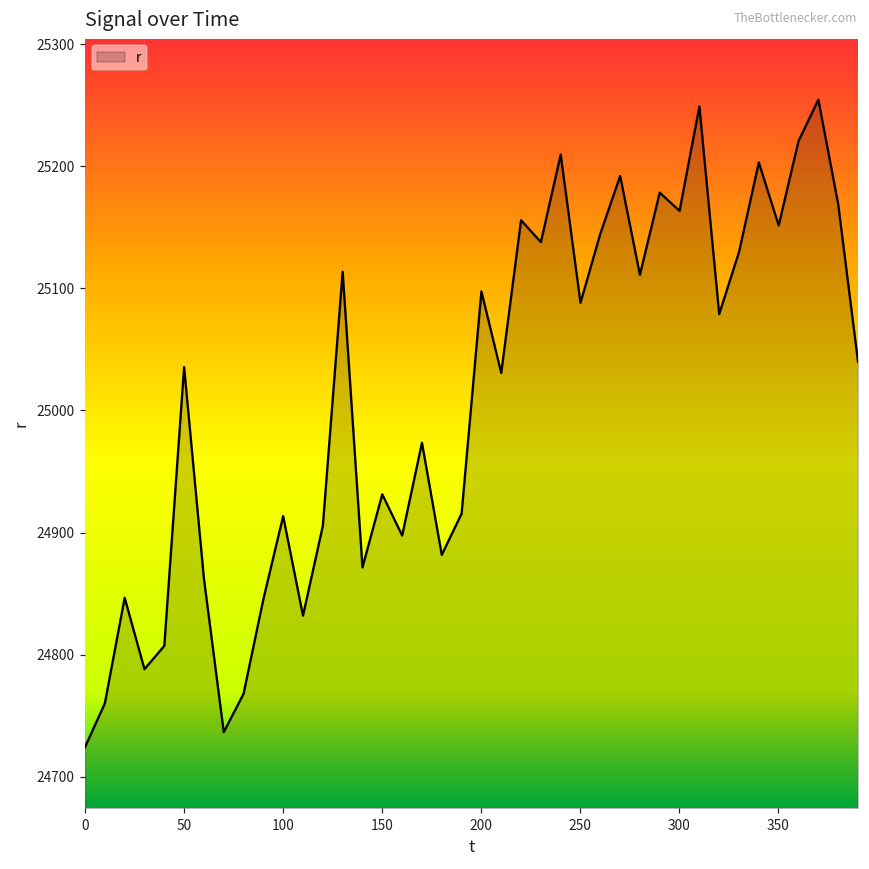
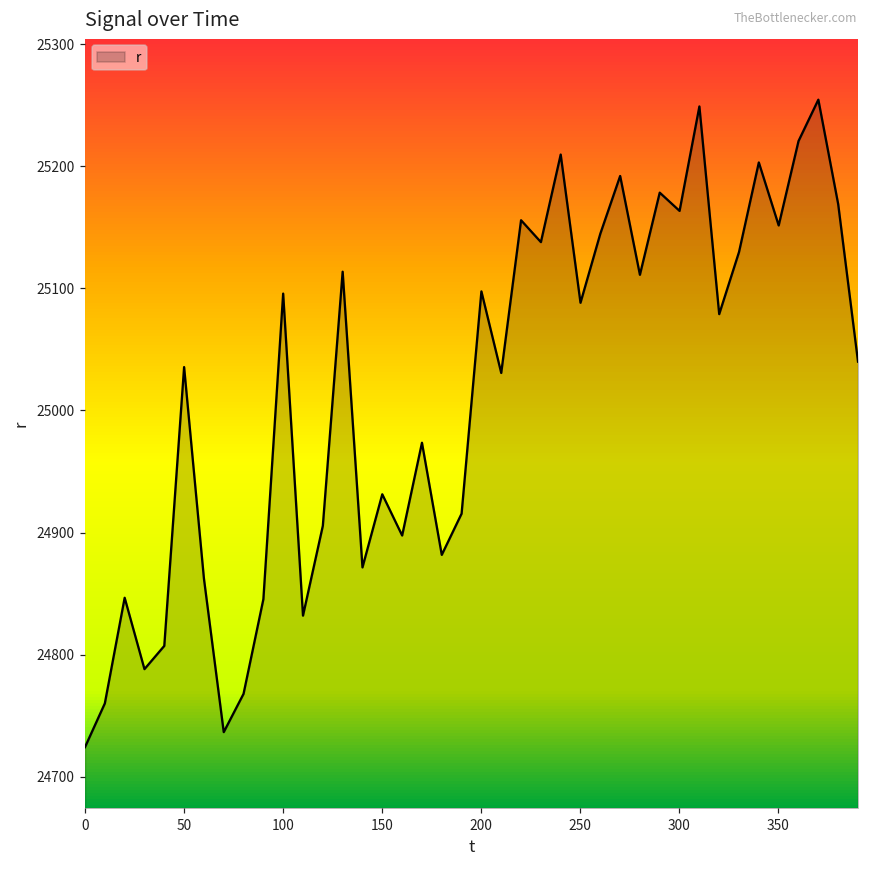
  {
    "0": 24724,
    "50": 25035,
-   "100": 24913,
+   "100": 25096,
    "150": 24931
  }
